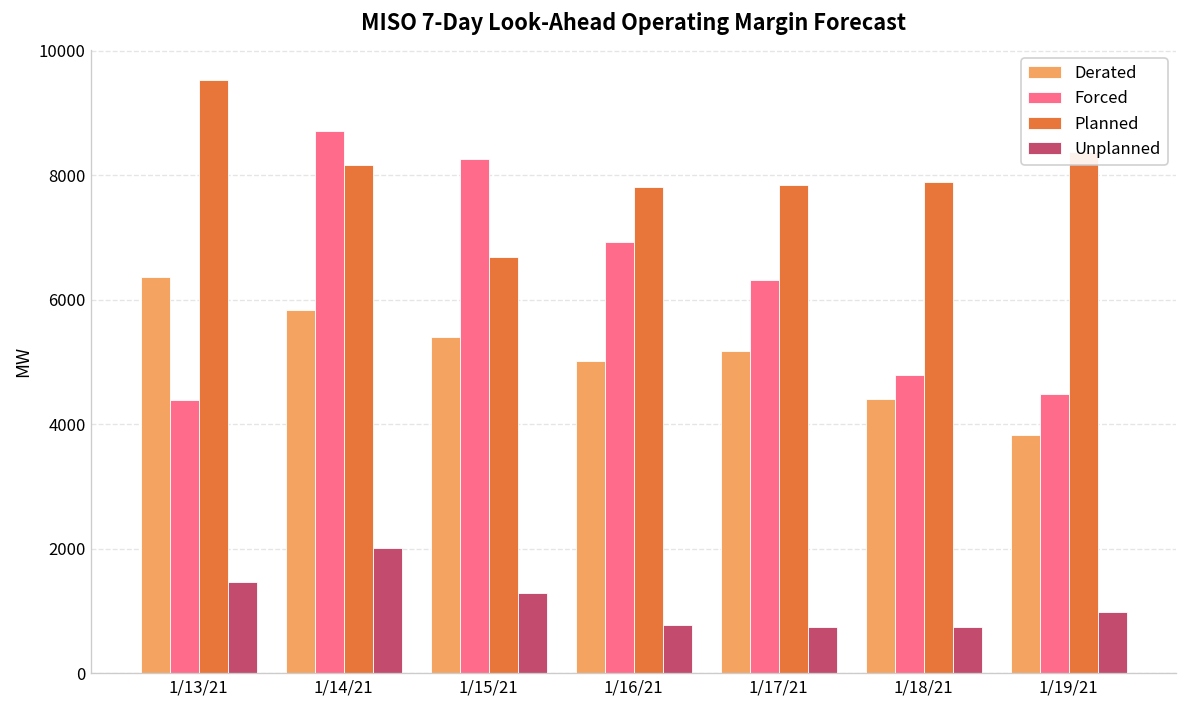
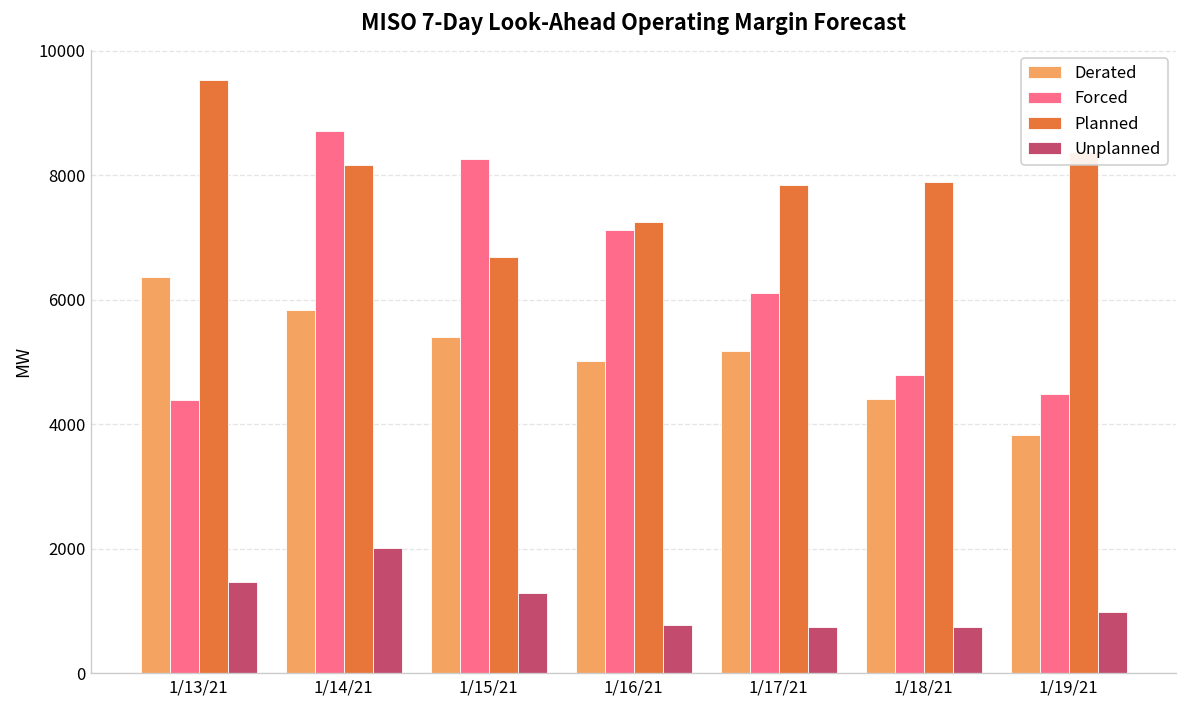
  {
    "Derated": {
      "1/13/21": 6400,
      "1/14/21": 5800,
      "1/15/21": 5400,
      "1/16/21": 5000,
      "1/17/21": 5200,
      "1/18/21": 4400,
      "1/19/21": 3800
    },
    "Forced": {
      "1/13/21": 4400,
      "1/14/21": 8700,
      "1/15/21": 8300,
-     "1/16/21": 6900,
-     "1/17/21": 6300,
+     "1/16/21": 7100,
+     "1/17/21": 6100,
      "1/18/21": 4800,
      "1/19/21": 4500
    },
    "Planned": {
      "1/13/21": 9500,
      "1/14/21": 8200,
      "1/15/21": 6700,
-     "1/16/21": 7800,
+     "1/16/21": 7200,
      "1/17/21": 7800,
      "1/18/21": 7900
    },
    "Unplanned": {
      "1/13/21": 1500,
      "1/14/21": 2000,
      "1/15/21": 1300,
      "1/16/21": 800,
      "1/17/21": 800,
      "1/18/21": 800,
      "1/19/21": 1000
    }
  }
